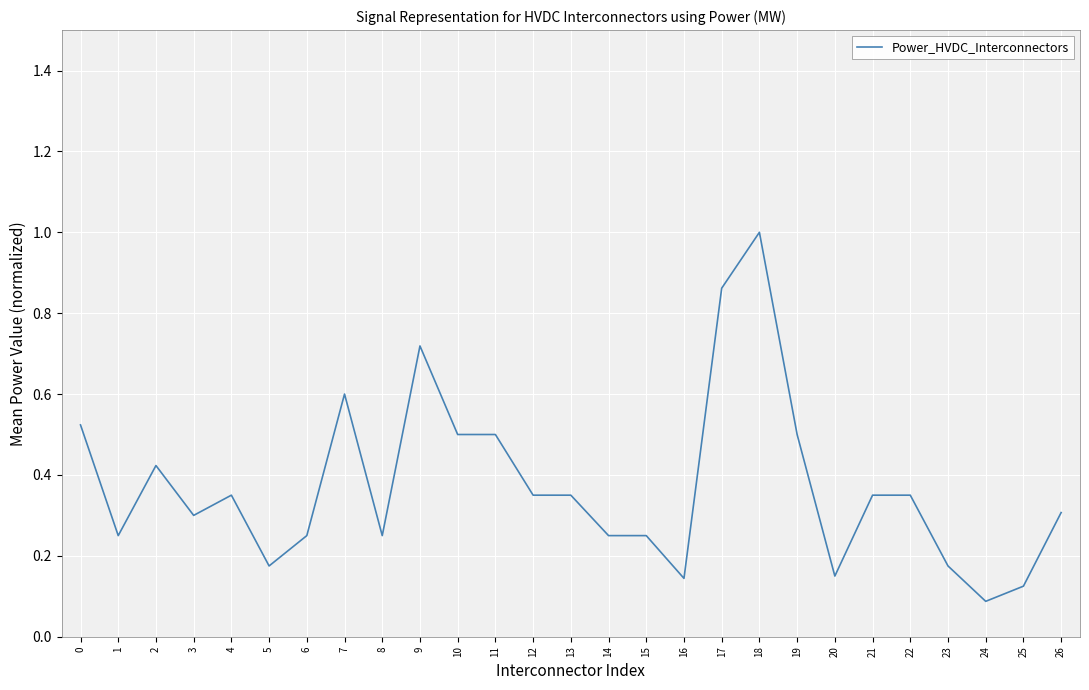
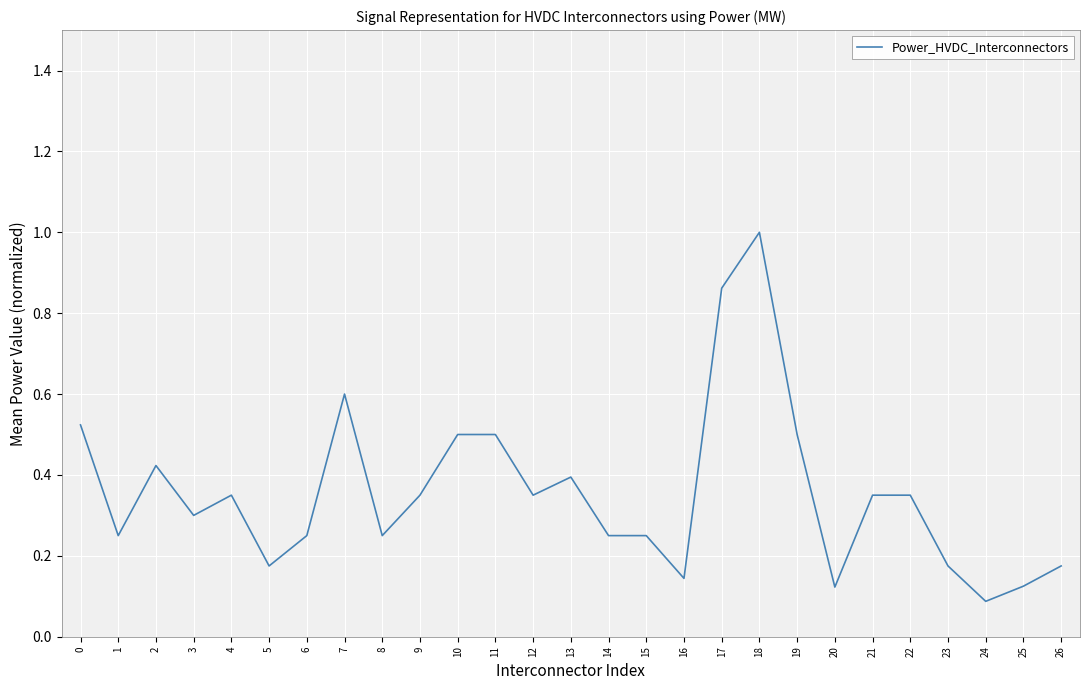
  {
    "0": 0.52,
    "1": 0.25,
    "2": 0.42,
    "3": 0.30,
    "4": 0.35,
    "5": 0.18,
    "6": 0.25,
    "7": 0.60,
    "8": 0.25,
-   "9": 0.72,
+   "9": 0.35,
    "10": 0.50,
    "11": 0.50,
    "12": 0.35,
-   "13": 0.35,
+   "13": 0.39,
    "14": 0.25,
    "15": 0.25,
    "16": 0.14,
    "17": 0.86,
    "18": 1.00,
    "19": 0.50,
-   "20": 0.15,
+   "20": 0.12,
    "21": 0.35,
    "22": 0.35,
    "23": 0.18,
    "24": 0.09,
    "25": 0.13,
-   "26": 0.31
+   "26": 0.18
  }
